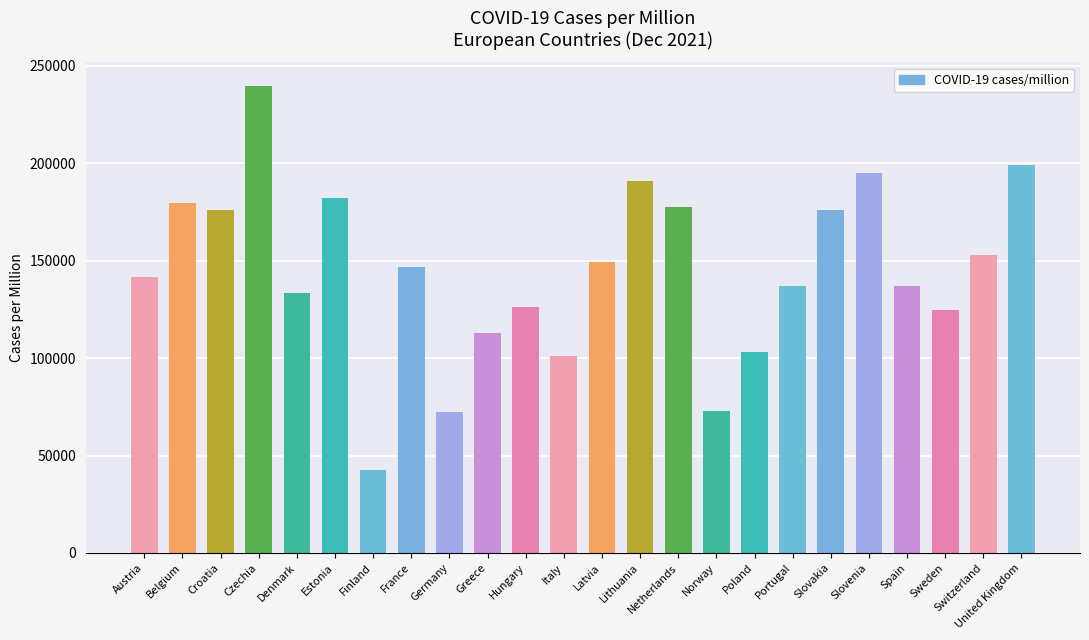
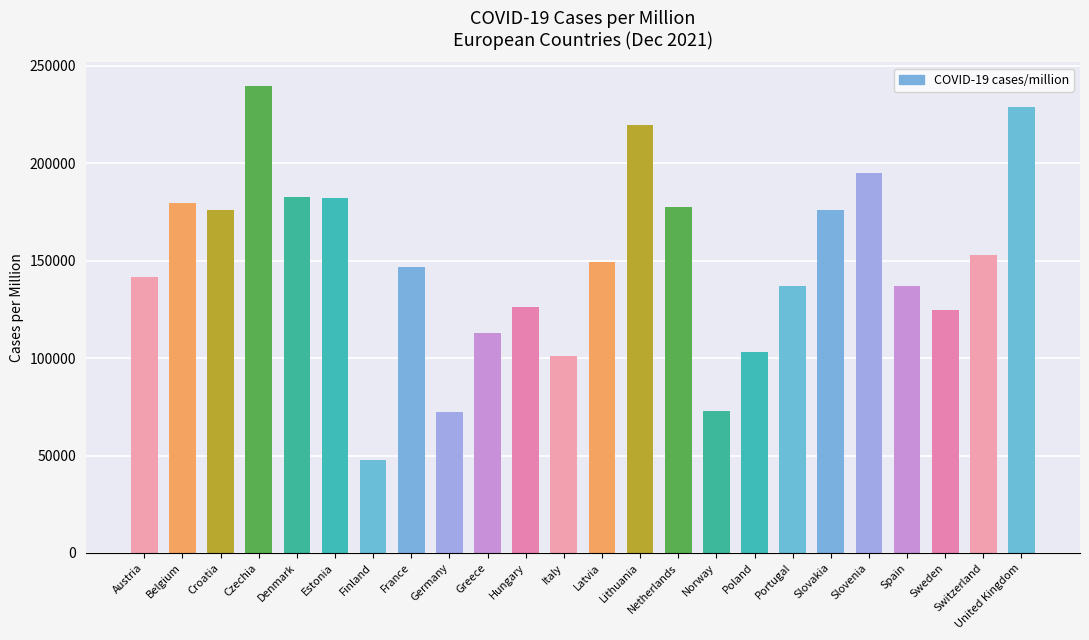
  {
    "Austria": 141000,
    "Belgium": 180000,
    "Croatia": 176000,
    "Czechia": 240000,
-   "Denmark": 133000,
+   "Denmark": 183000,
    "Estonia": 182000,
-   "Finland": 43000,
+   "Finland": 48000,
    "France": 147000,
    "Germany": 72000,
    "Greece": 113000,
    "Hungary": 126000,
    "Italy": 101000,
    "Latvia": 150000,
-   "Lithuania": 191000,
+   "Lithuania": 220000,
    "Netherlands": 177000,
    "Norway": 73000,
    "Poland": 103000,
    "Portugal": 137000,
    "Slovakia": 176000,
    "Slovenia": 195000,
    "Spain": 137000,
    "Sweden": 125000,
    "Switzerland": 153000,
-   "United Kingdom": 199000
+   "United Kingdom": 229000
  }
